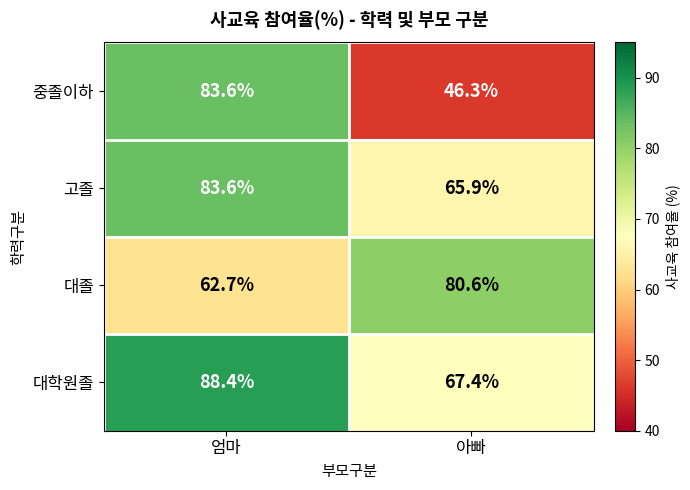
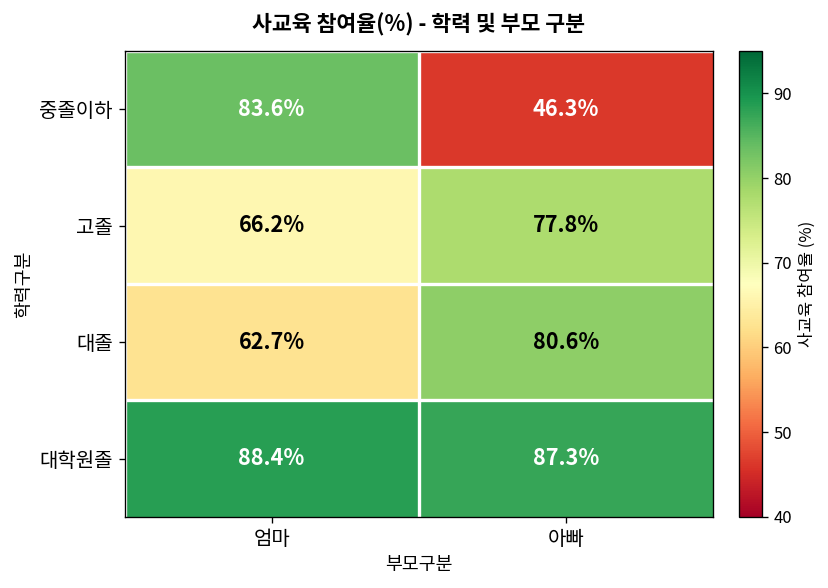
  {
    "중졸이하": {
      "엄마": "83.6%",
      "아빠": "46.3%"
    },
    "고졸": {
-     "엄마": "83.6%",
-     "아빠": "65.9%"
+     "엄마": "66.2%",
+     "아빠": "77.8%"
    },
    "대졸": {
      "엄마": "62.7%",
      "아빠": "80.6%"
    },
    "대학원졸": {
      "엄마": "88.4%",
-     "아빠": "67.4%"
+     "아빠": "87.3%"
    }
  }
